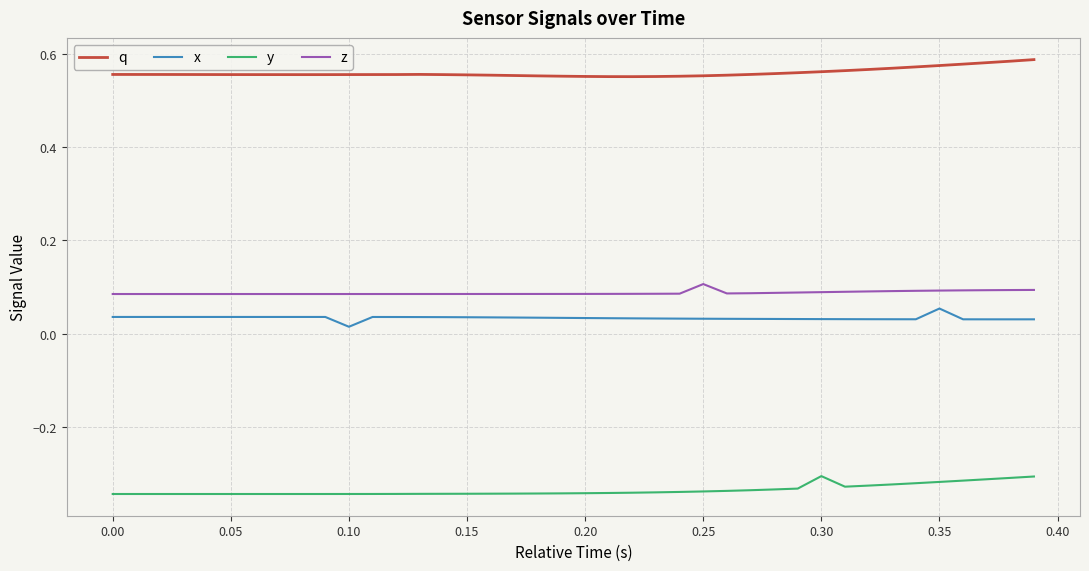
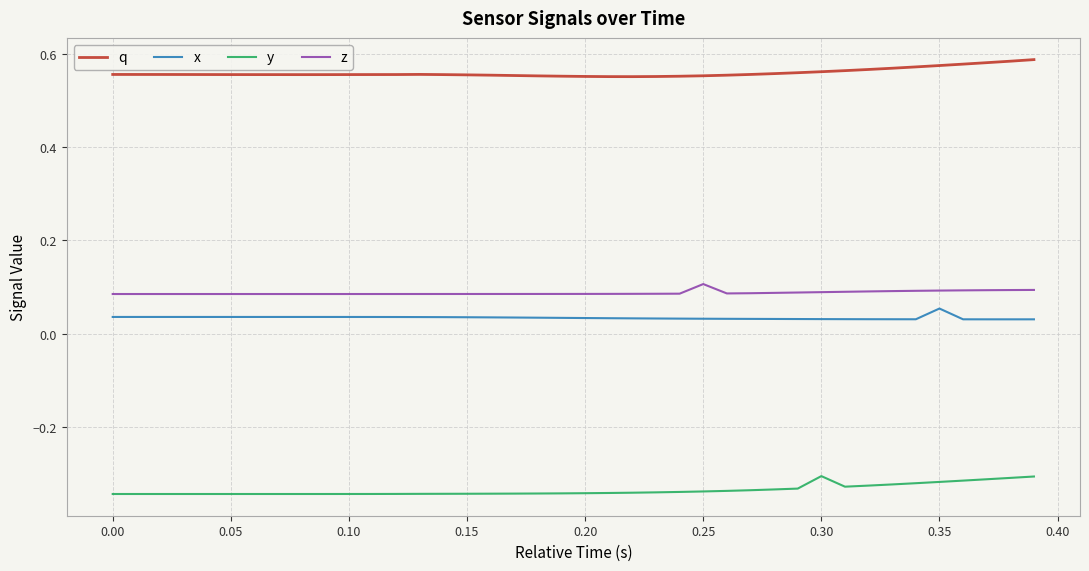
  {
    "q": {
      "0.00": 0.56,
      "0.05": 0.56,
      "0.10": 0.56,
      "0.15": 0.56,
      "0.20": 0.55,
      "0.25": 0.55,
      "0.30": 0.56,
      "0.35": 0.58
    },
    "x": {
      "0.00": 0.04,
      "0.05": 0.04,
-     "0.10": 0.01,
+     "0.10": 0.04,
      "0.15": 0.04,
      "0.20": 0.03,
      "0.25": 0.03,
      "0.30": 0.03,
      "0.35": 0.05
    },
    "y": {
      "0.00": -0.34,
      "0.05": -0.34,
      "0.10": -0.34,
      "0.15": -0.34,
      "0.20": -0.34,
      "0.25": -0.34,
      "0.30": -0.31,
      "0.35": -0.32
    },
    "z": {
      "0.00": 0.09,
      "0.05": 0.09,
      "0.10": 0.09,
      "0.15": 0.09,
      "0.20": 0.09,
      "0.25": 0.11,
      "0.30": 0.09,
      "0.35": 0.09
    }
  }
